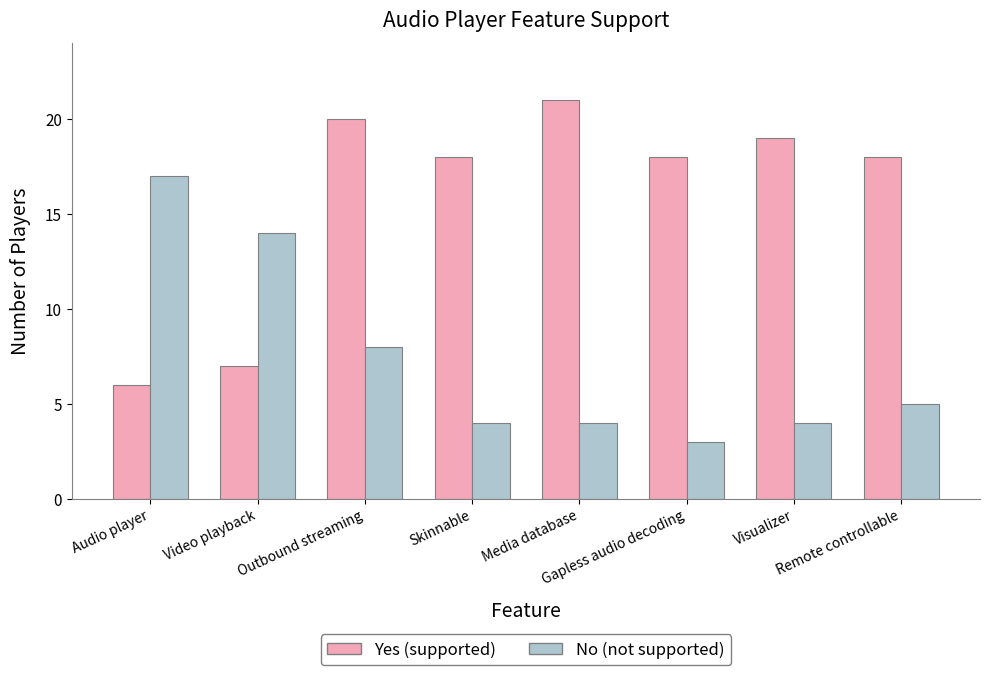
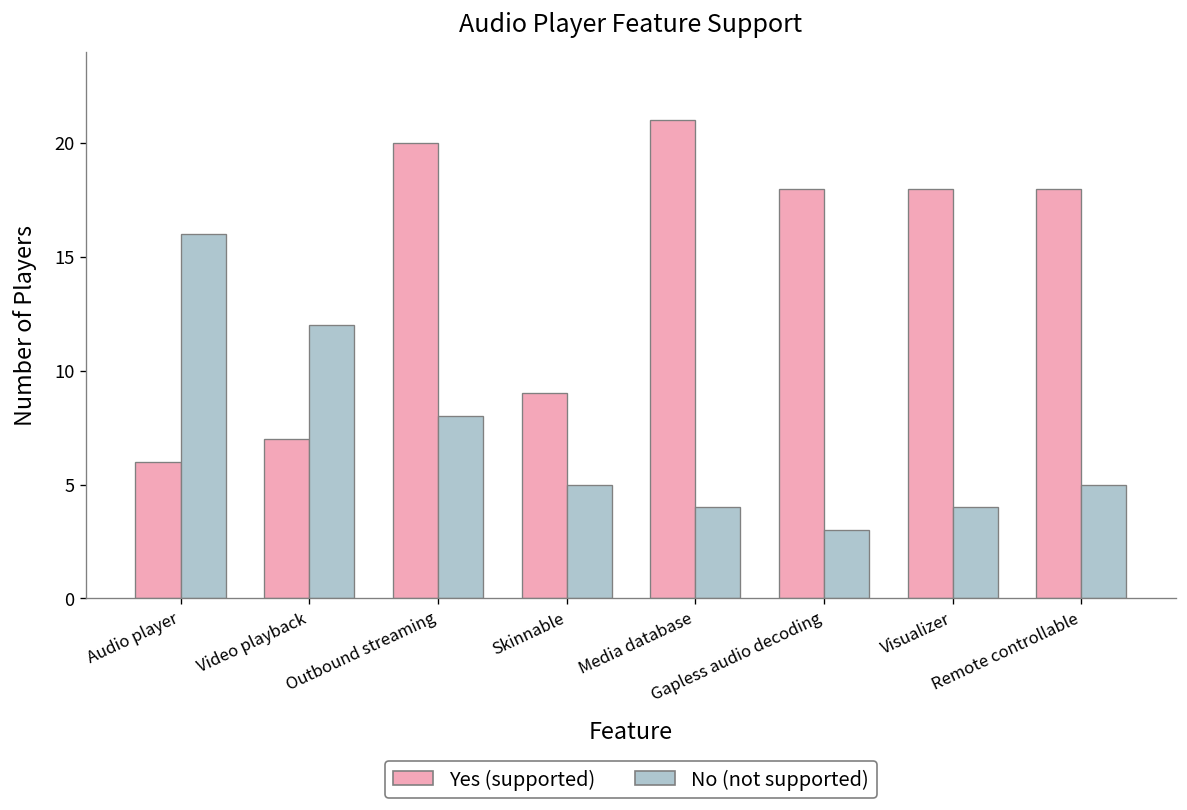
  {
    "Yes (supported)": {
      "Audio player": 6,
      "Video playback": 7,
      "Outbound streaming": 20,
-     "Skinnable": 18,
+     "Skinnable": 9,
      "Media database": 21,
      "Gapless audio decoding": 18,
-     "Visualizer": 19,
+     "Visualizer": 18,
      "Remote controllable": 18
    },
    "No (not supported)": {
-     "Audio player": 17,
-     "Video playback": 14,
+     "Audio player": 16,
+     "Video playback": 12,
      "Outbound streaming": 8,
-     "Skinnable": 4,
+     "Skinnable": 5,
      "Media database": 4,
      "Gapless audio decoding": 3,
      "Visualizer": 4,
      "Remote controllable": 5
    }
  }
